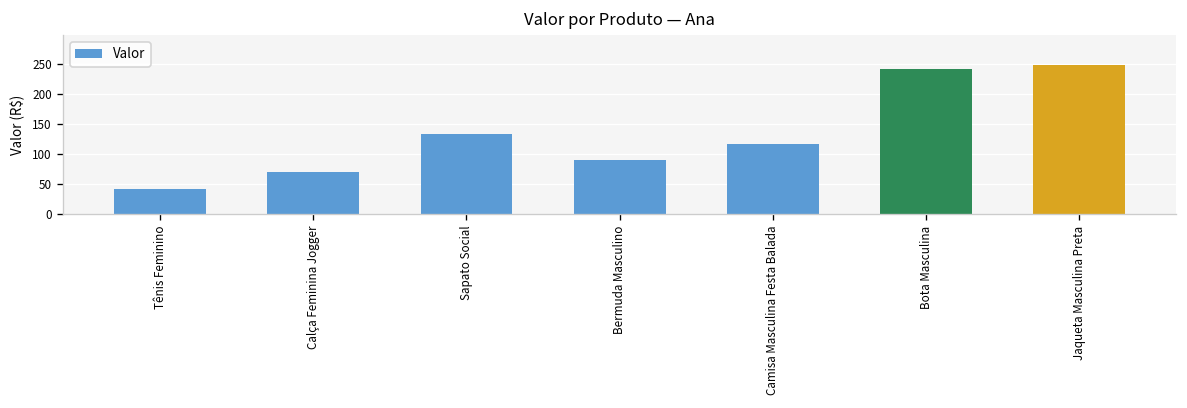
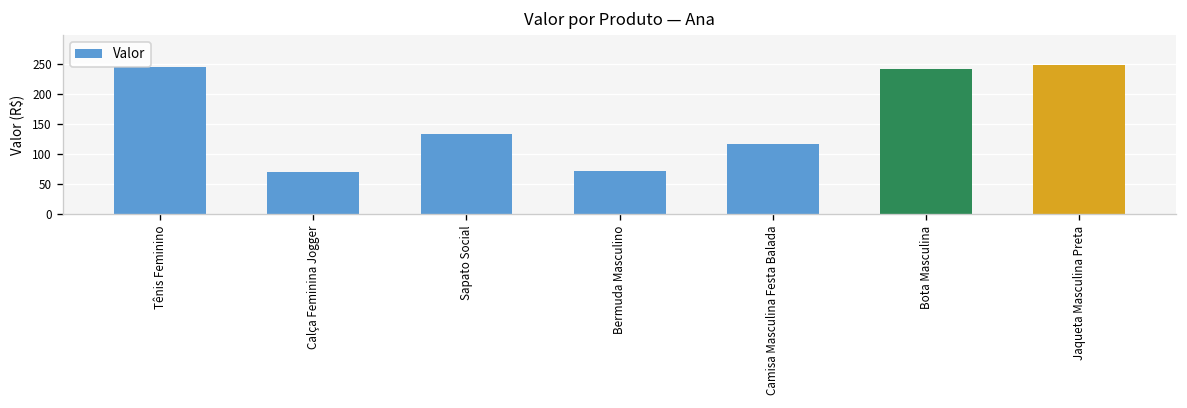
  {
-   "Tênis Feminino": 40,
+   "Tênis Feminino": 250,
    "Calça Feminina Jogger": 70,
    "Sapato Social": 130,
-   "Bermuda Masculino": 90,
+   "Bermuda Masculino": 70,
    "Camisa Masculina Festa Balada": 120,
    "Bota Masculina": 240,
    "Jaqueta Masculina Preta": 250
  }
